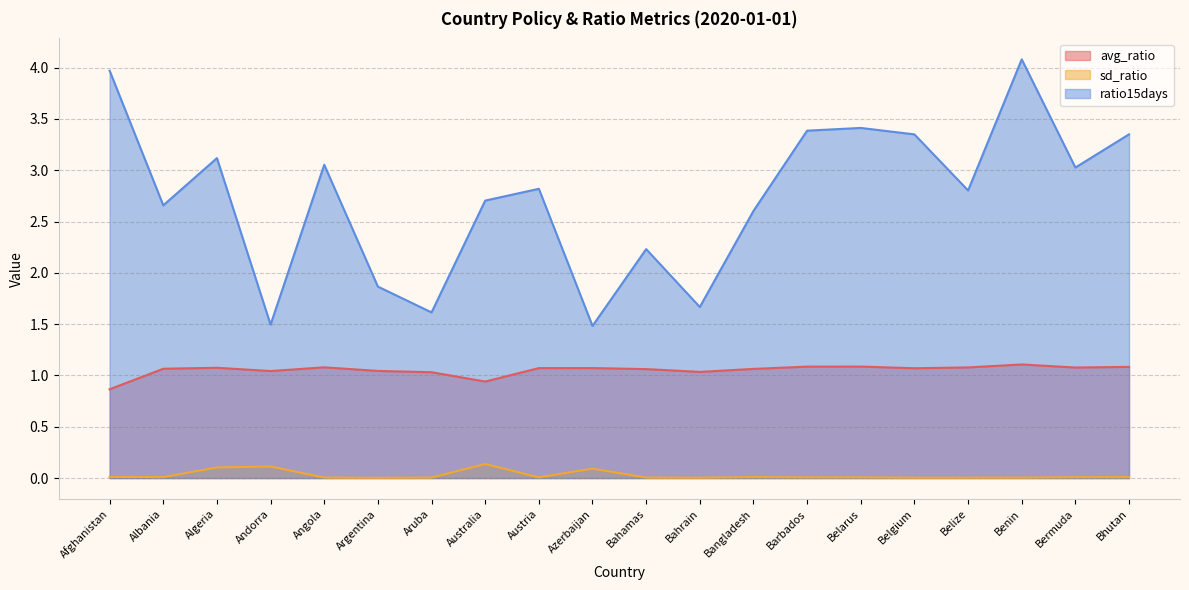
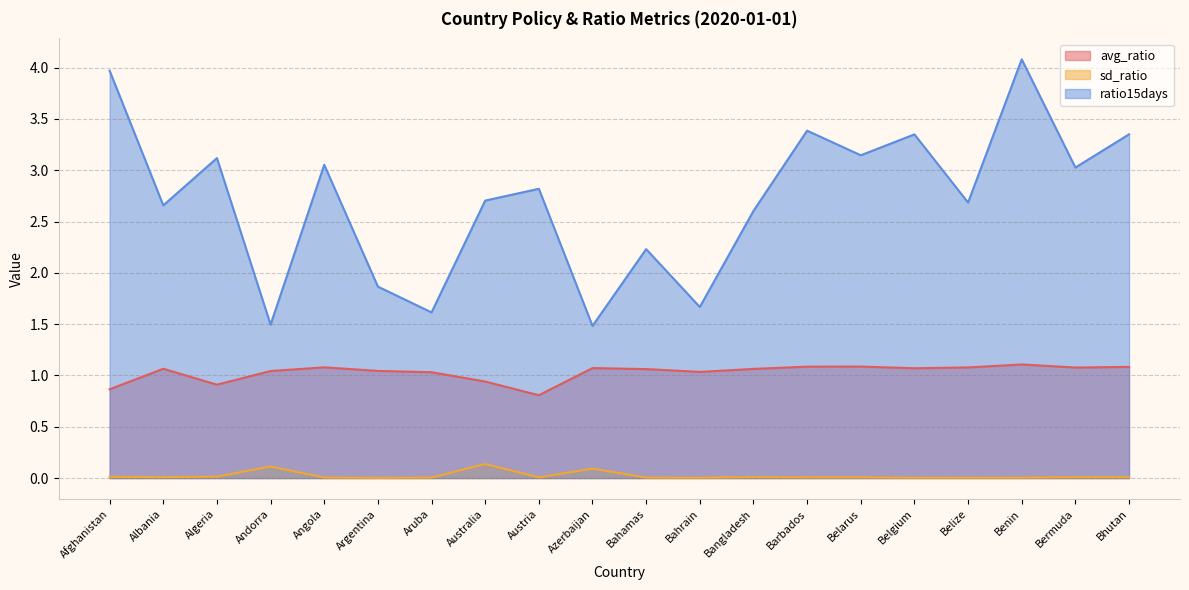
  {
    "avg_ratio": {
      "Afghanistan": 0.87,
      "Albania": 1.07,
-     "Algeria": 1.07,
+     "Algeria": 0.91,
      "Andorra": 1.04,
      "Angola": 1.08,
      "Argentina": 1.04,
      "Aruba": 1.03,
      "Australia": 0.94,
-     "Austria": 1.07,
+     "Austria": 0.81,
      "Azerbaijan": 1.07,
      "Bahamas": 1.06,
      "Bahrain": 1.03,
      "Bangladesh": 1.06,
      "Barbados": 1.09,
      "Belarus": 1.09,
      "Belgium": 1.07,
      "Belize": 1.08,
      "Benin": 1.11,
      "Bermuda": 1.08,
      "Bhutan": 1.08
    },
    "sd_ratio": {
      "Afghanistan": 0.01,
      "Albania": 0.01,
-     "Algeria": 0.10,
+     "Algeria": 0.01,
      "Andorra": 0.11,
      "Angola": 0.01,
      "Argentina": 0.00,
      "Aruba": 0.00,
      "Australia": 0.14,
      "Austria": 0.01,
      "Azerbaijan": 0.09,
      "Bahamas": 0.00,
      "Bahrain": 0.00,
      "Bangladesh": 0.01,
      "Barbados": 0.01,
      "Belarus": 0.01,
      "Belgium": 0.00,
      "Belize": 0.00,
      "Benin": 0.00,
      "Bermuda": 0.01,
      "Bhutan": 0.01
    },
    "ratio15days": {
      "Afghanistan": 3.97,
      "Albania": 2.66,
      "Algeria": 3.12,
      "Andorra": 1.50,
      "Angola": 3.05,
      "Argentina": 1.87,
      "Aruba": 1.61,
      "Australia": 2.70,
      "Austria": 2.82,
      "Azerbaijan": 1.48,
      "Bahamas": 2.23,
      "Bahrain": 1.67,
      "Bangladesh": 2.60,
      "Barbados": 3.39,
-     "Belarus": 3.41,
+     "Belarus": 3.15,
      "Belgium": 3.35,
-     "Belize": 2.80,
+     "Belize": 2.69,
      "Benin": 4.08,
      "Bermuda": 3.03,
      "Bhutan": 3.35
    }
  }
